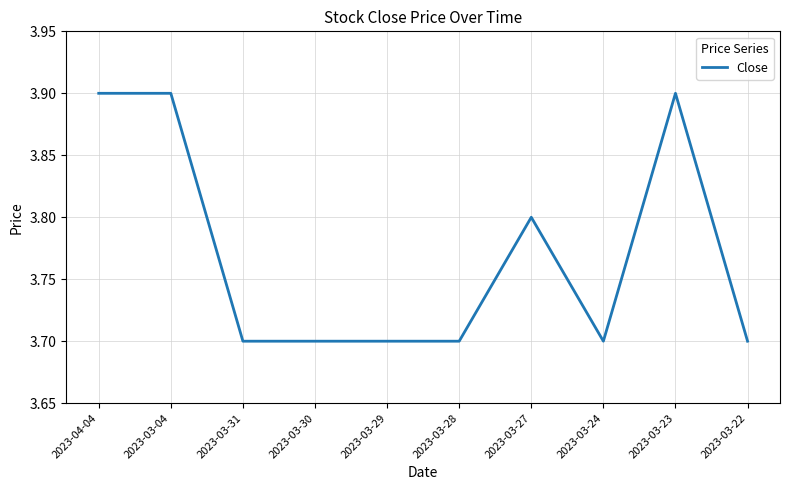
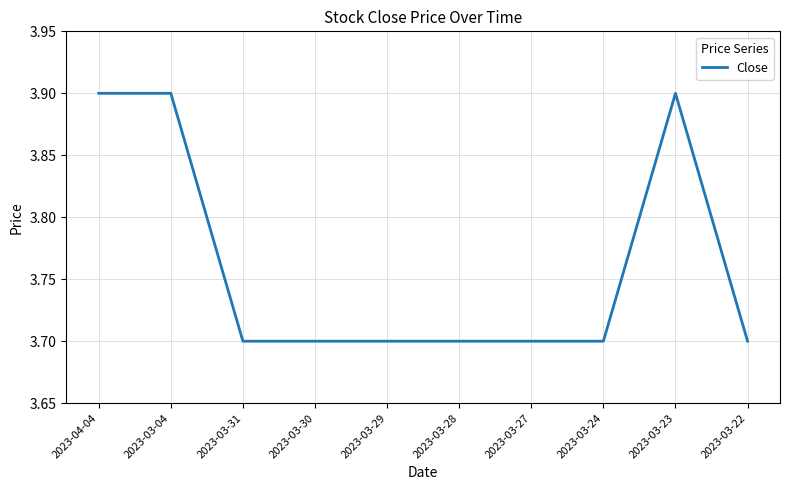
  {
    "2023-04-04": 3.9,
    "2023-03-04": 3.9,
    "2023-03-31": 3.7,
    "2023-03-30": 3.7,
    "2023-03-29": 3.7,
    "2023-03-28": 3.7,
-   "2023-03-27": 3.8,
+   "2023-03-27": 3.7,
    "2023-03-24": 3.7,
    "2023-03-23": 3.9,
    "2023-03-22": 3.7
  }
